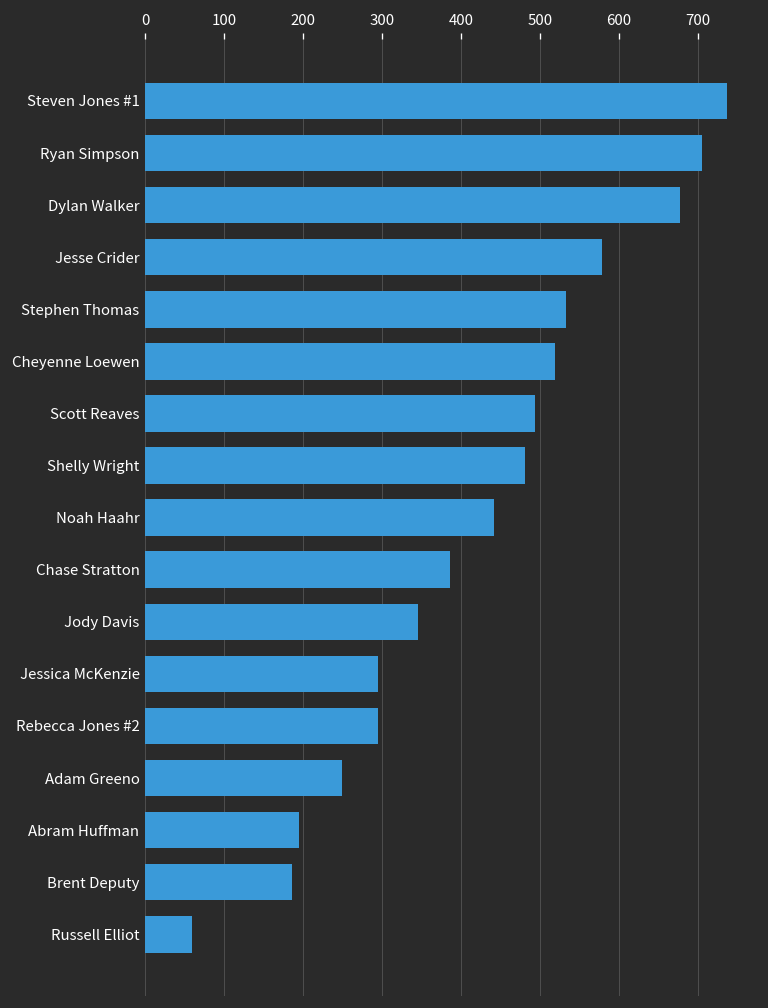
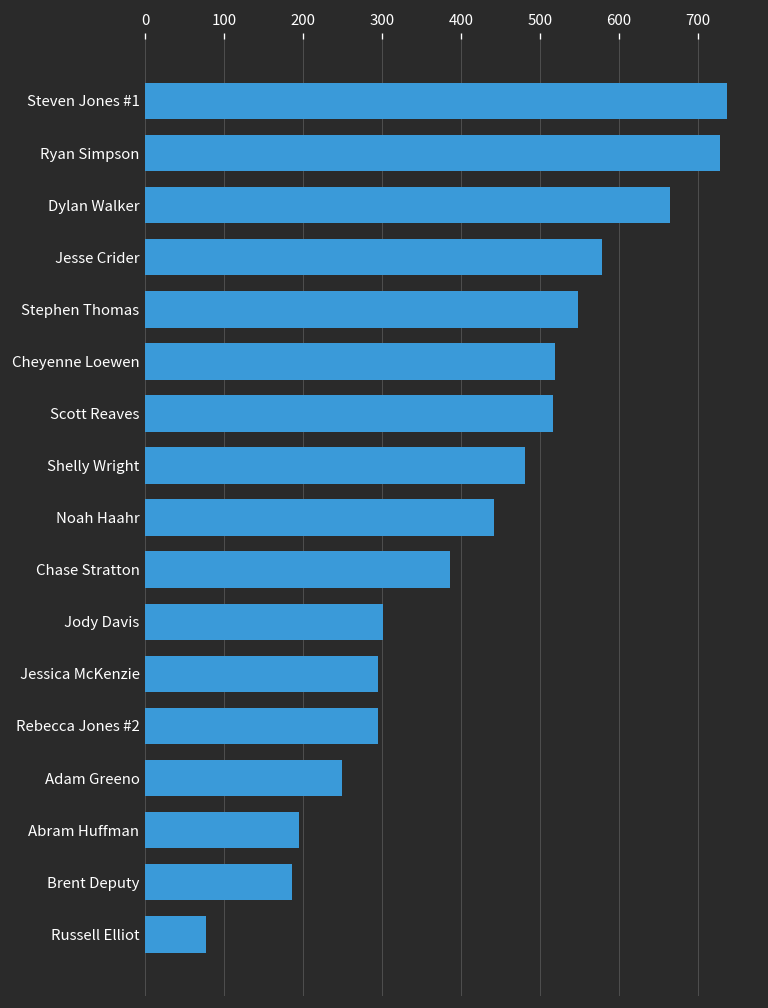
  {
    "Steven Jones #1": 740,
-   "Ryan Simpson": 710,
-   "Dylan Walker": 680,
+   "Ryan Simpson": 730,
+   "Dylan Walker": 660,
    "Jesse Crider": 580,
-   "Stephen Thomas": 530,
+   "Stephen Thomas": 550,
    "Cheyenne Loewen": 520,
-   "Scott Reaves": 490,
+   "Scott Reaves": 520,
    "Shelly Wright": 480,
    "Noah Haahr": 440,
    "Chase Stratton": 390,
-   "Jody Davis": 350,
+   "Jody Davis": 300,
    "Jessica McKenzie": 290,
    "Rebecca Jones #2": 290,
    "Adam Greeno": 250,
    "Abram Huffman": 190,
    "Brent Deputy": 190,
-   "Russell Elliot": 60
+   "Russell Elliot": 80
  }
